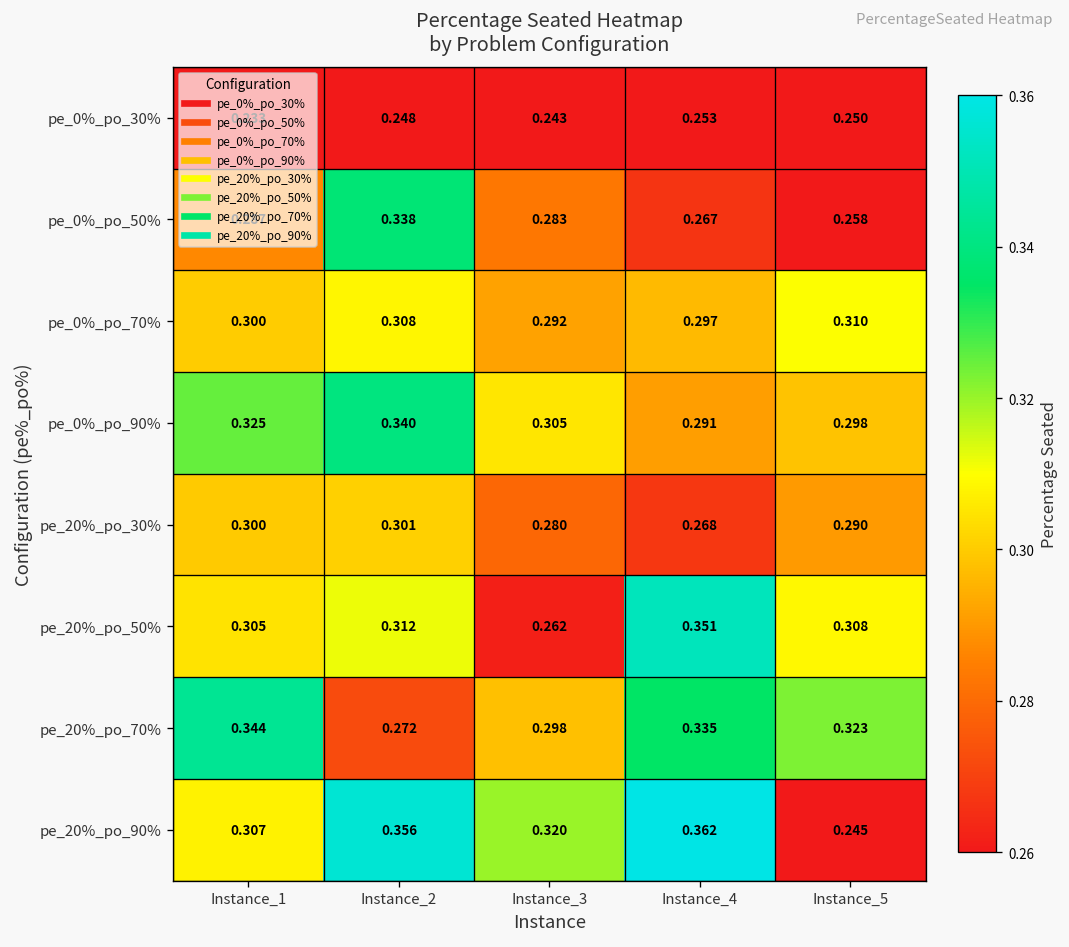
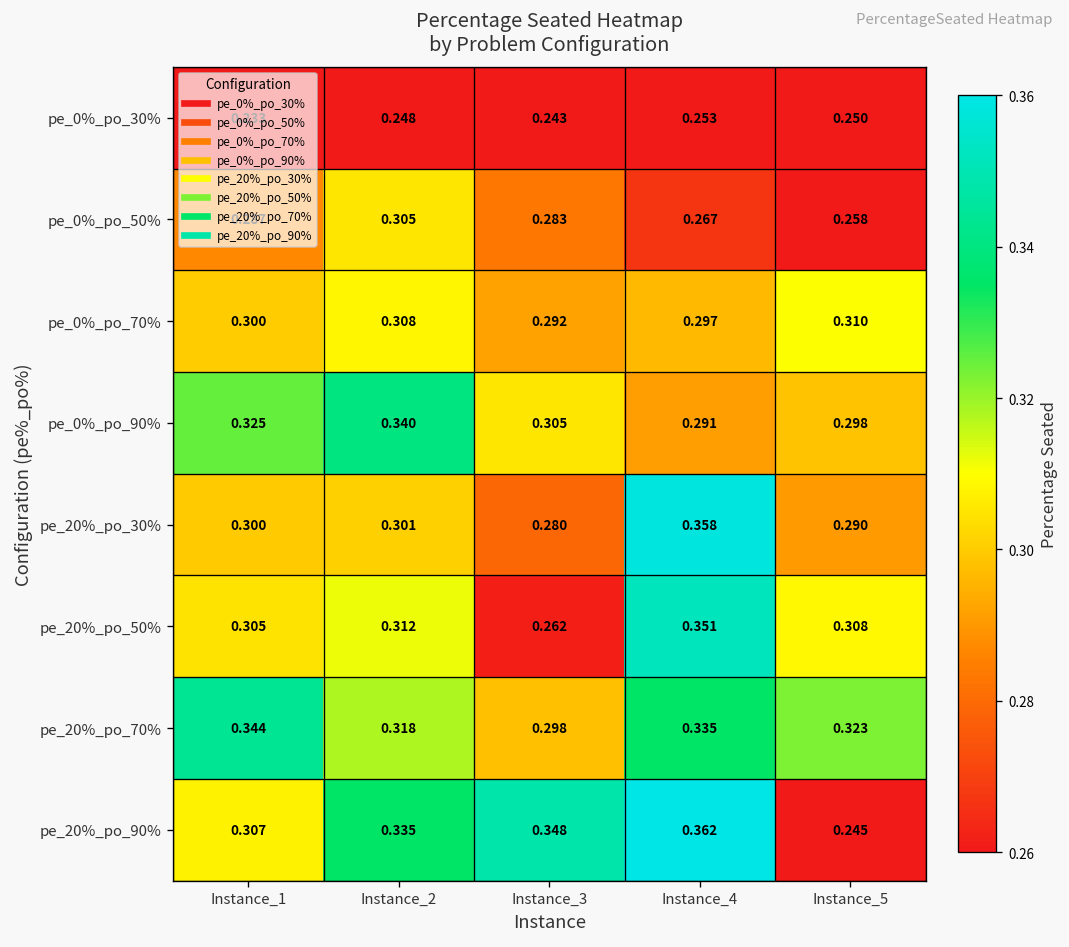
  {
    "pe_0%_po_30%": {
      "Instance_2": 0.248,
      "Instance_3": 0.243,
      "Instance_4": 0.253,
      "Instance_5": 0.250
    },
    "pe_0%_po_50%": {
-     "Instance_2": 0.338,
+     "Instance_2": 0.305,
      "Instance_3": 0.283,
      "Instance_4": 0.267,
      "Instance_5": 0.258
    },
    "pe_0%_po_70%": {
      "Instance_1": 0.300,
      "Instance_2": 0.308,
      "Instance_3": 0.292,
      "Instance_4": 0.297,
      "Instance_5": 0.310
    },
    "pe_0%_po_90%": {
      "Instance_1": 0.325,
      "Instance_2": 0.340,
      "Instance_3": 0.305,
      "Instance_4": 0.291,
      "Instance_5": 0.298
    },
    "pe_20%_po_30%": {
      "Instance_1": 0.300,
      "Instance_2": 0.301,
      "Instance_3": 0.280,
-     "Instance_4": 0.268,
+     "Instance_4": 0.358,
      "Instance_5": 0.290
    },
    "pe_20%_po_50%": {
      "Instance_1": 0.305,
      "Instance_2": 0.312,
      "Instance_3": 0.262,
      "Instance_4": 0.351,
      "Instance_5": 0.308
    },
    "pe_20%_po_70%": {
      "Instance_1": 0.344,
-     "Instance_2": 0.272,
+     "Instance_2": 0.318,
      "Instance_3": 0.298,
      "Instance_4": 0.335,
      "Instance_5": 0.323
    },
    "pe_20%_po_90%": {
      "Instance_1": 0.307,
-     "Instance_2": 0.356,
-     "Instance_3": 0.320,
+     "Instance_2": 0.335,
+     "Instance_3": 0.348,
      "Instance_4": 0.362,
      "Instance_5": 0.245
    }
  }
